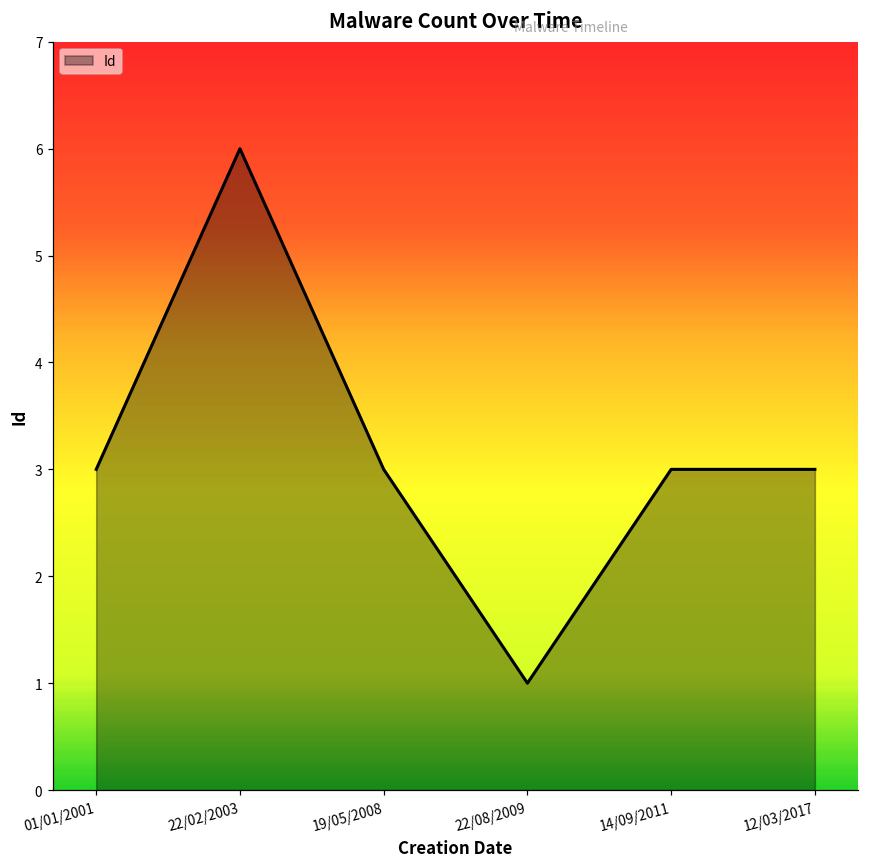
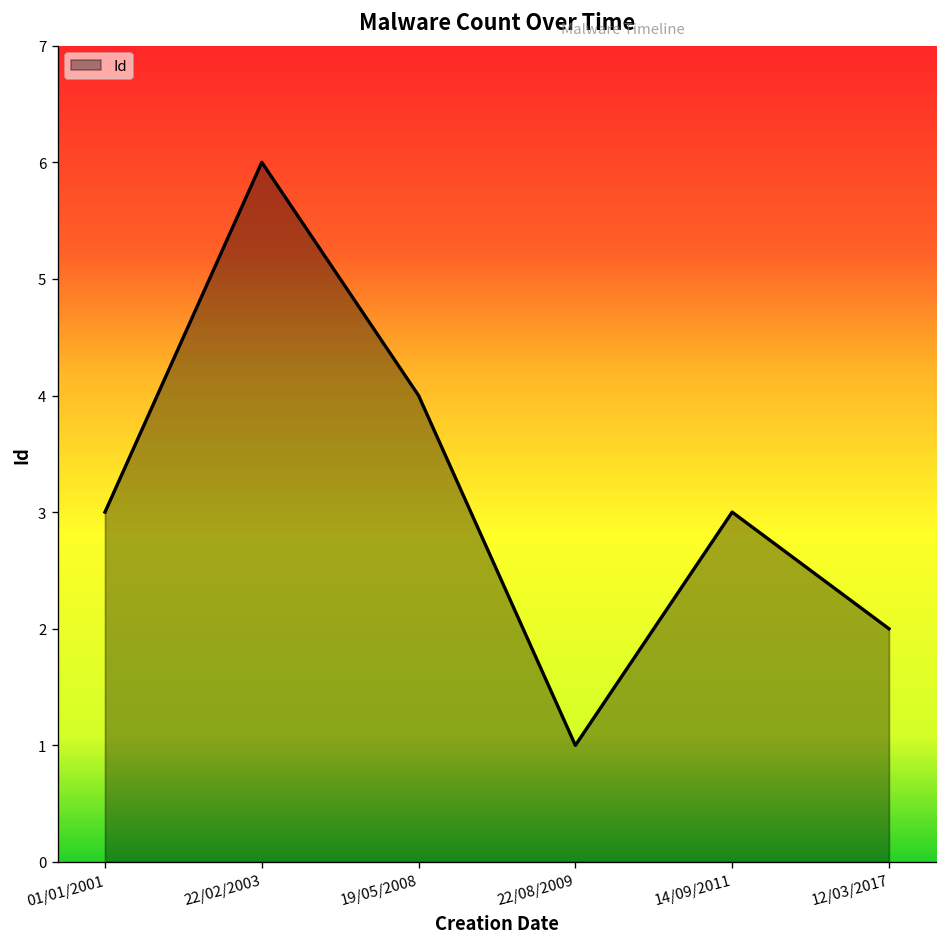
  {
    "01/01/2001": 3,
    "22/02/2003": 6,
-   "19/05/2008": 3,
+   "19/05/2008": 4,
    "22/08/2009": 1,
    "14/09/2011": 3,
-   "12/03/2017": 3
+   "12/03/2017": 2
  }
